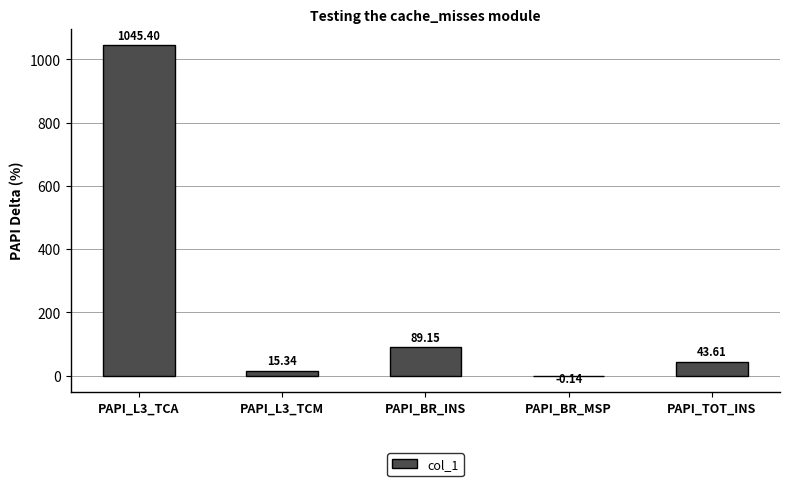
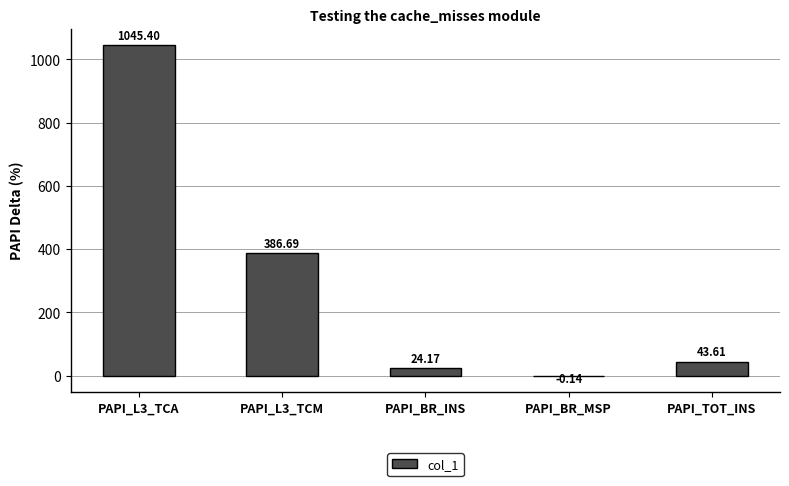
  {
    "PAPI_L3_TCA": 1045.40,
-   "PAPI_L3_TCM": 15.34,
-   "PAPI_BR_INS": 89.15,
+   "PAPI_L3_TCM": 386.69,
+   "PAPI_BR_INS": 24.17,
    "PAPI_BR_MSP": -0.14,
    "PAPI_TOT_INS": 43.61
  }
